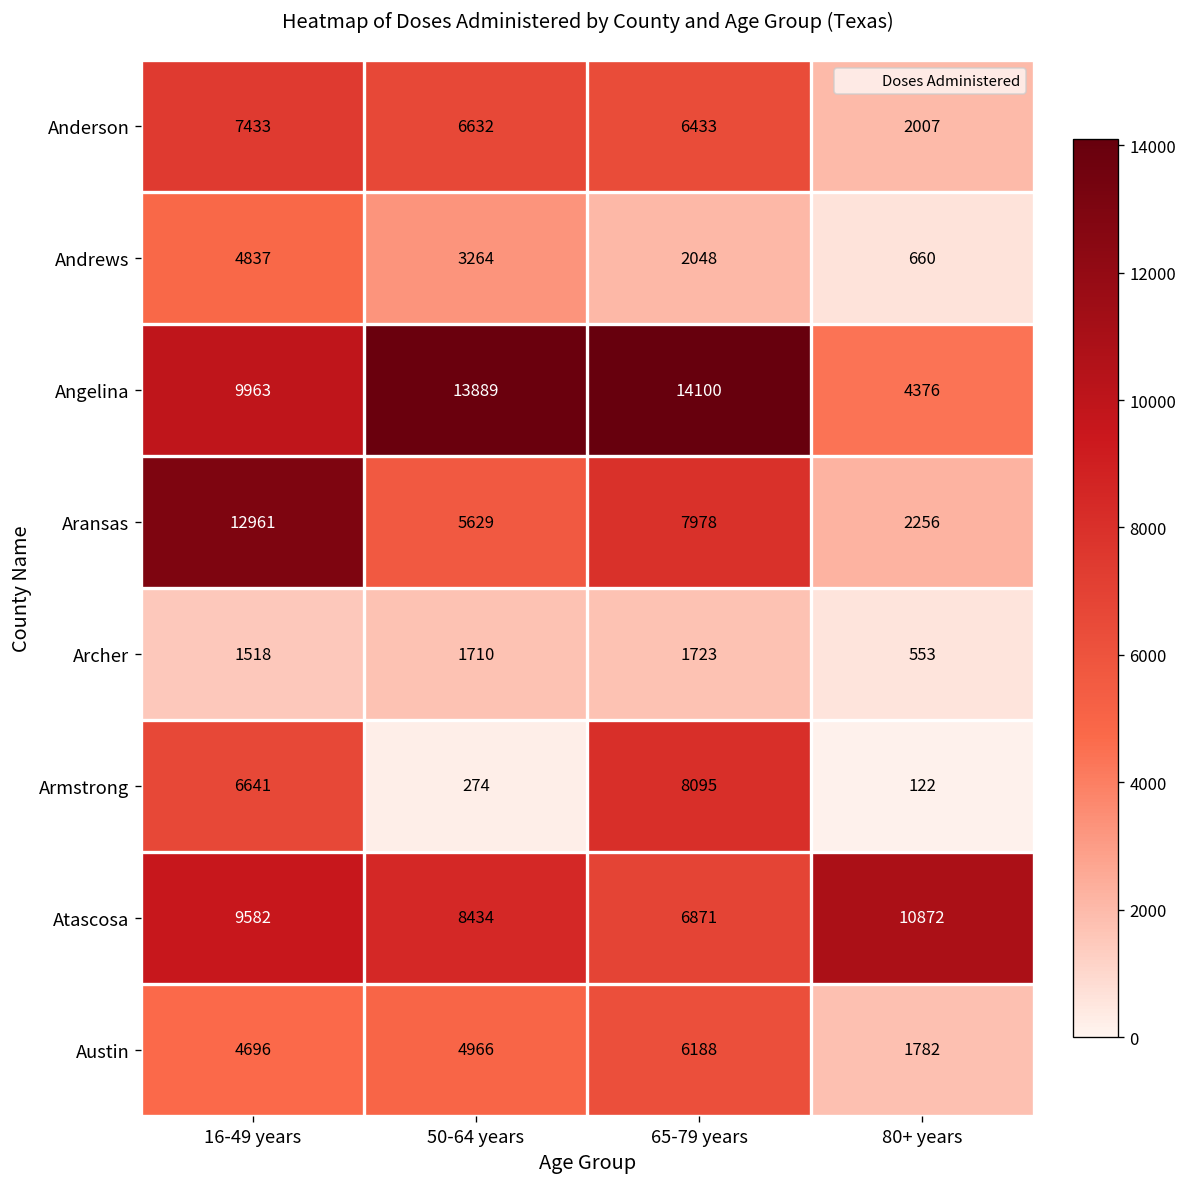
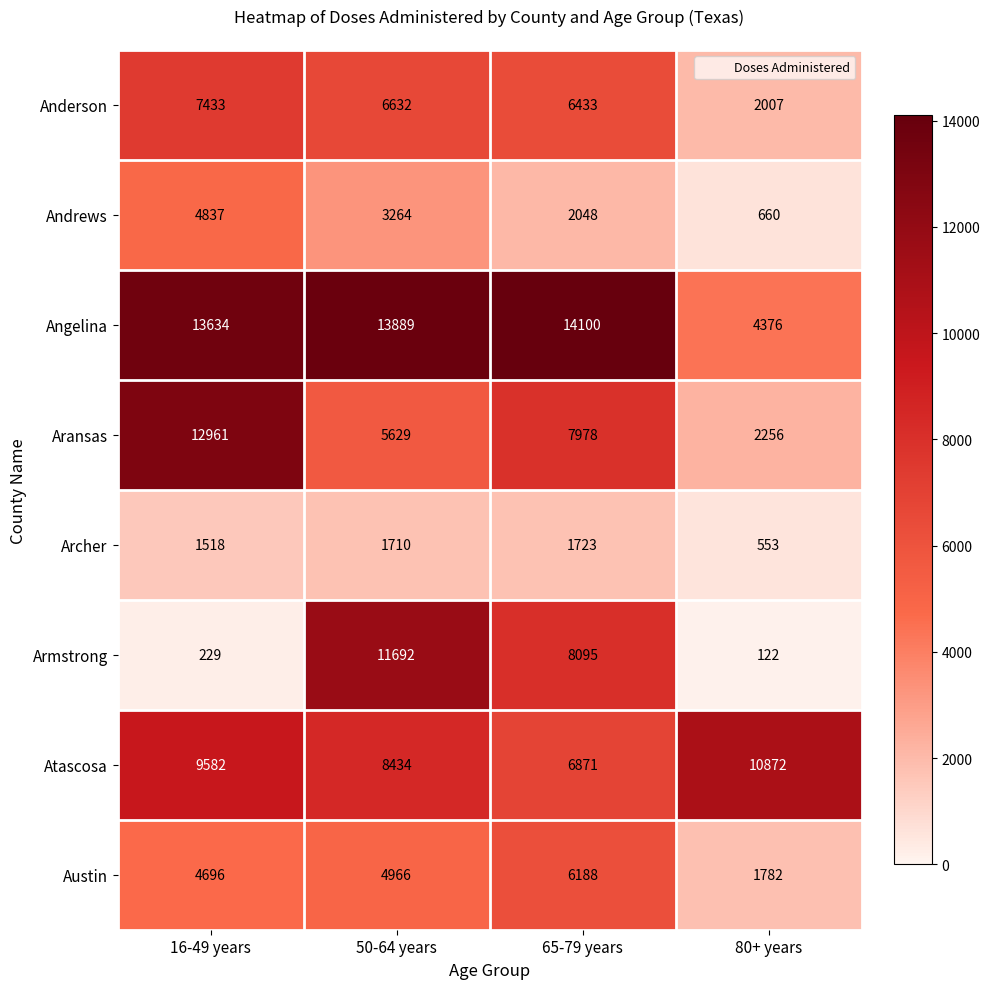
  {
    "Anderson": {
      "16-49 years": 7433,
      "50-64 years": 6632,
      "65-79 years": 6433,
      "80+ years": 2007
    },
    "Andrews": {
      "16-49 years": 4837,
      "50-64 years": 3264,
      "65-79 years": 2048,
      "80+ years": 660
    },
    "Angelina": {
-     "16-49 years": 9963,
+     "16-49 years": 13634,
      "50-64 years": 13889,
      "65-79 years": 14100,
      "80+ years": 4376
    },
    "Aransas": {
      "16-49 years": 12961,
      "50-64 years": 5629,
      "65-79 years": 7978,
      "80+ years": 2256
    },
    "Archer": {
      "16-49 years": 1518,
      "50-64 years": 1710,
      "65-79 years": 1723,
      "80+ years": 553
    },
    "Armstrong": {
-     "16-49 years": 6641,
-     "50-64 years": 274,
+     "16-49 years": 229,
+     "50-64 years": 11692,
      "65-79 years": 8095,
      "80+ years": 122
    },
    "Atascosa": {
      "16-49 years": 9582,
      "50-64 years": 8434,
      "65-79 years": 6871,
      "80+ years": 10872
    },
    "Austin": {
      "16-49 years": 4696,
      "50-64 years": 4966,
      "65-79 years": 6188,
      "80+ years": 1782
    }
  }
